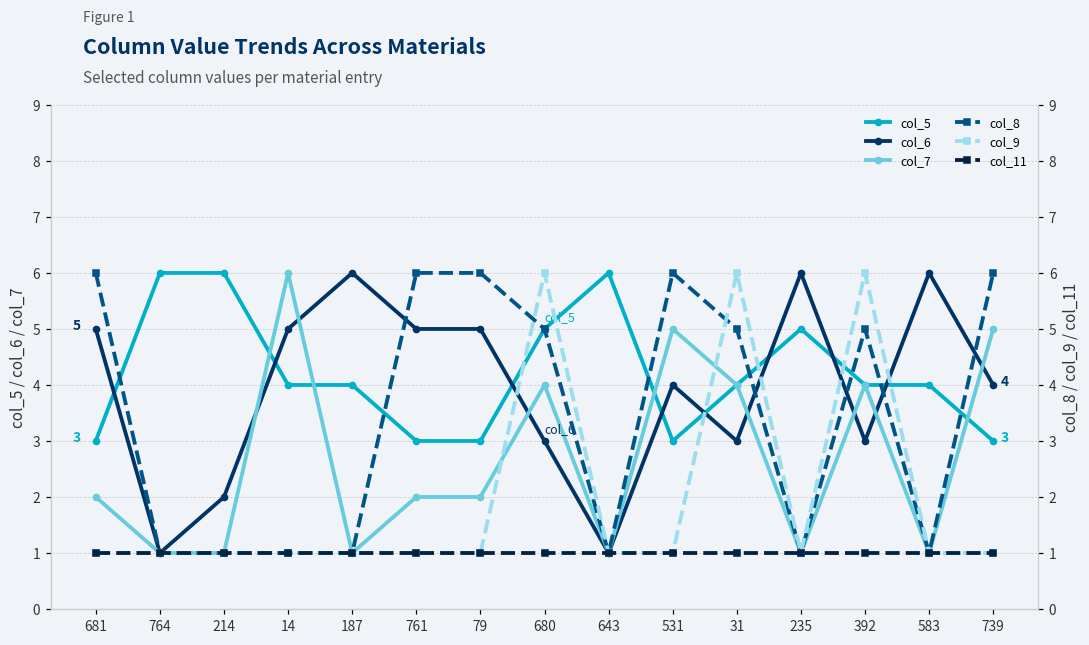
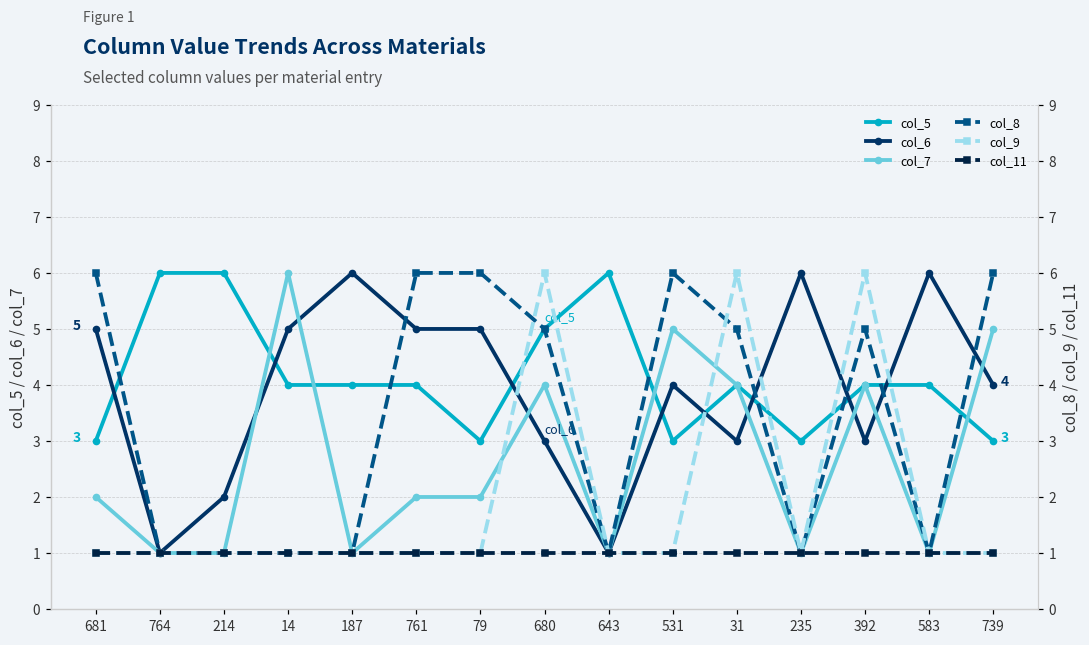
  {
    "col_5": {
      "764": 6,
      "214": 6,
      "14": 4,
      "187": 4,
-     "761": 3,
+     "761": 4,
      "79": 3,
      "643": 6,
      "531": 3,
-     "235": 5,
+     "235": 3,
      "583": 4
    }
  }
